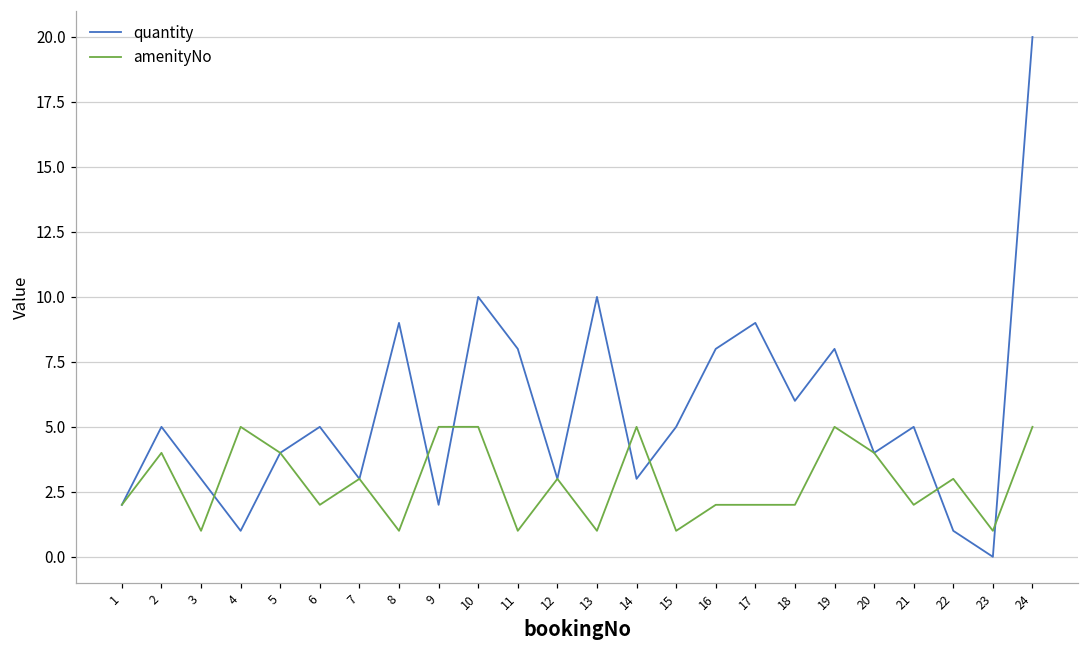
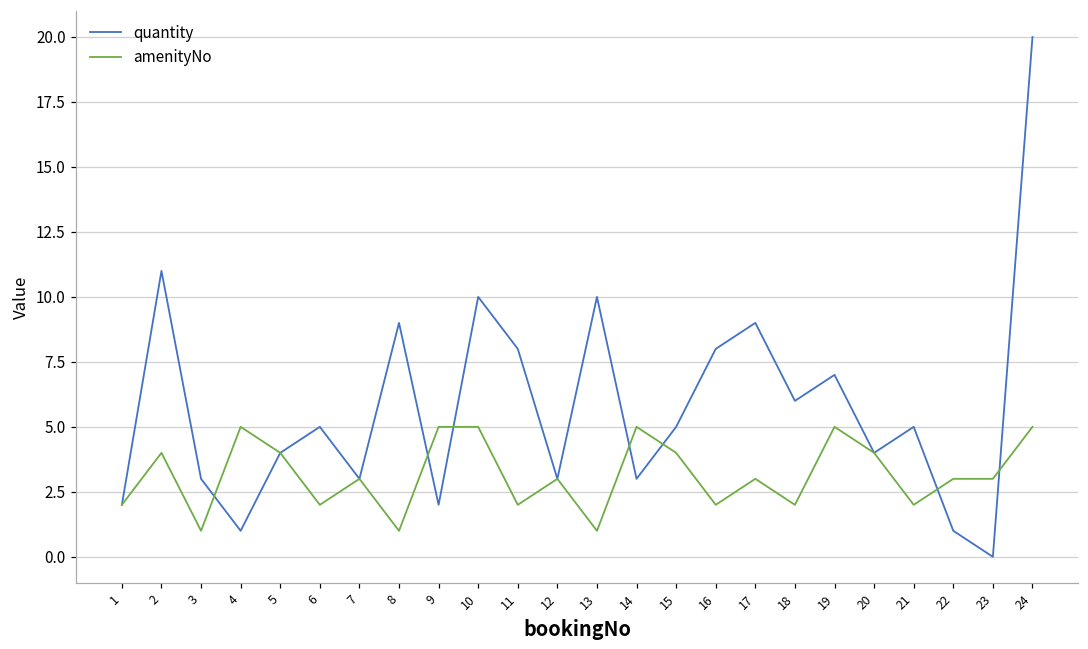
  {
    "quantity": {
-     "2": 5,
+     "2": 11,
      "3": 3,
      "4": 1,
      "6": 5,
      "8": 9,
      "9": 2,
      "10": 10,
      "11": 8,
      "13": 10,
      "14": 3,
      "15": 5,
      "16": 8,
      "17": 9,
      "18": 6,
-     "19": 8,
+     "19": 7,
      "21": 5,
      "22": 1,
      "23": 0,
      "24": 20
    },
    "amenityNo": {
      "2": 4,
      "3": 1,
      "4": 5,
      "6": 2,
      "8": 1,
      "9": 5,
      "10": 5,
-     "11": 1,
+     "11": 2,
      "13": 1,
      "14": 5,
-     "15": 1,
+     "15": 4,
      "16": 2,
-     "17": 2,
+     "17": 3,
      "18": 2,
      "19": 5,
      "21": 2,
      "22": 3,
-     "23": 1,
+     "23": 3,
      "24": 5
    }
  }
